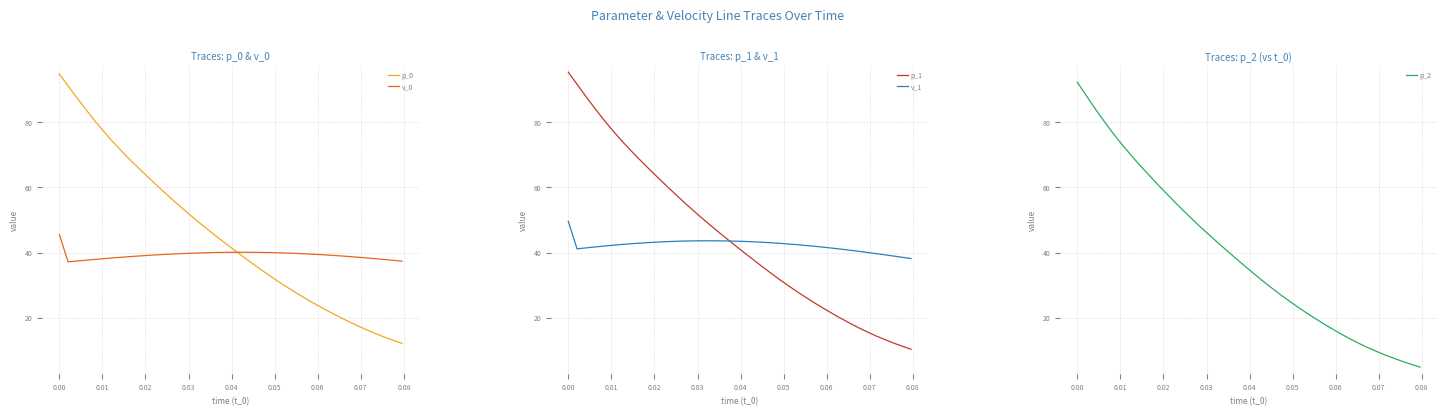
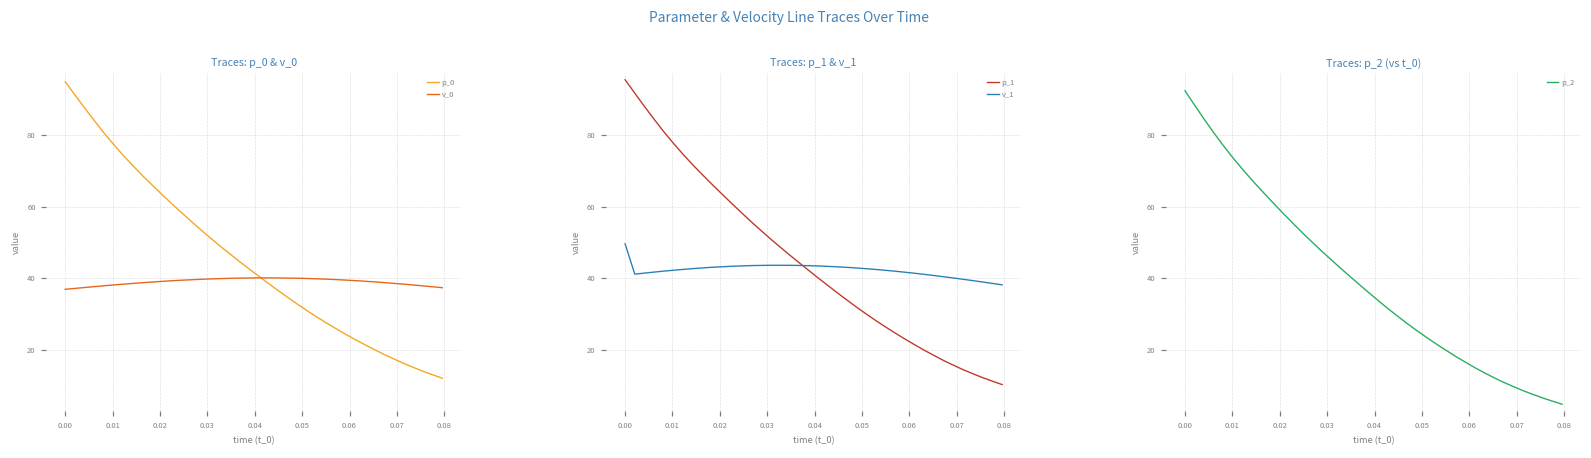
  {
    "Traces: p_0 & v_0": {
      "p_0": {
        "0.00": 95
      },
      "v_0": {
-       "0.00": 46
+       "0.00": 37
      }
    },
    "Traces: p_1 & v_1": {
      "p_1": {
        "0.00": 95
      },
      "v_1": {
        "0.00": 50
      }
    },
    "Traces: p_2 (vs t_0)": {
      "0.00": 92
    }
  }
